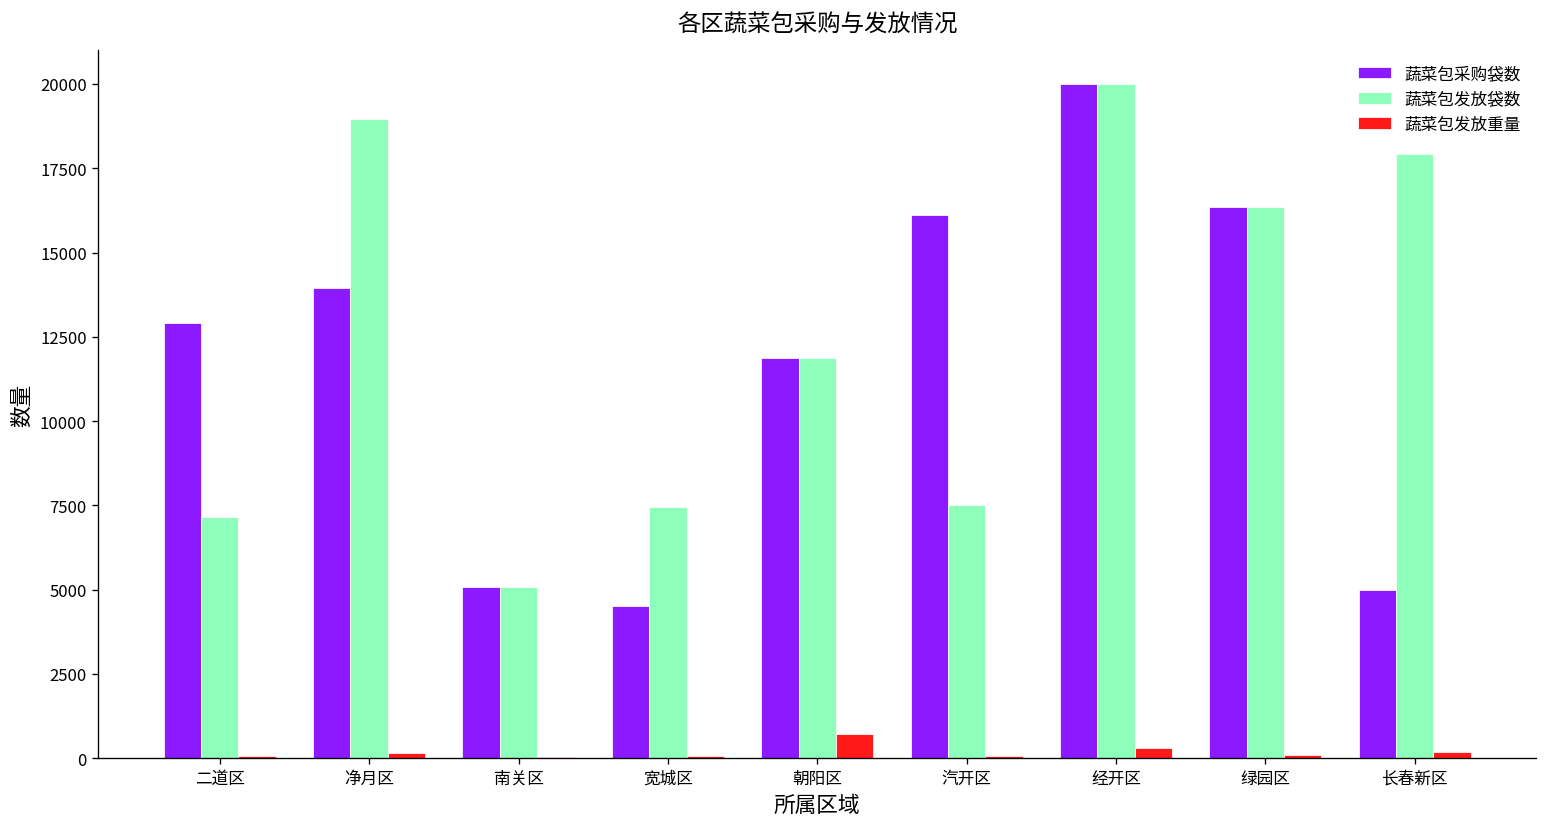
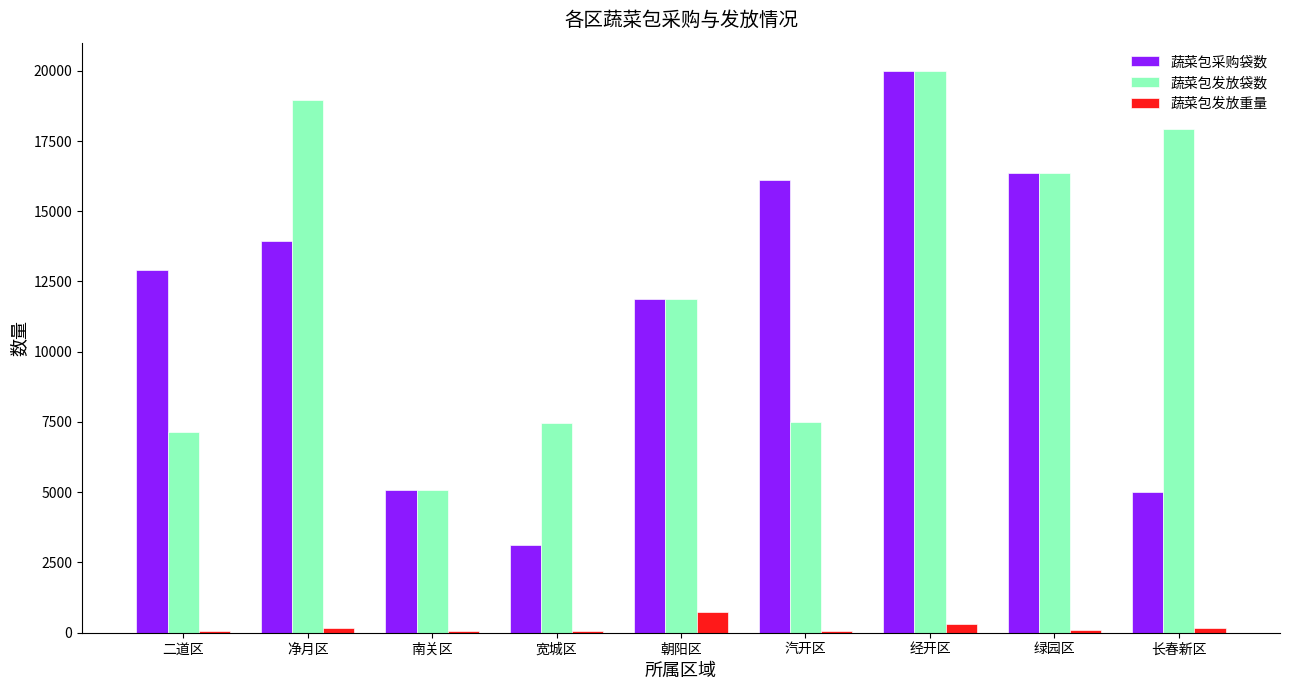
  {
    "蔬菜包采购袋数": {
      "二道区": 12900,
      "净月区": 14000,
      "南关区": 5100,
-     "宽城区": 4500,
+     "宽城区": 3100,
      "朝阳区": 11900,
      "汽开区": 16100,
      "经开区": 20000,
      "绿园区": 16400,
      "长春新区": 5000
    },
    "蔬菜包发放袋数": {
      "二道区": 7100,
      "净月区": 18900,
      "南关区": 5100,
      "宽城区": 7500,
      "朝阳区": 11900,
      "汽开区": 7500,
      "经开区": 20000,
      "绿园区": 16400,
      "长春新区": 17900
    },
    "蔬菜包发放重量": {
      "净月区": 200,
      "朝阳区": 700,
      "经开区": 300,
      "绿园区": 100,
      "长春新区": 200
    }
  }
